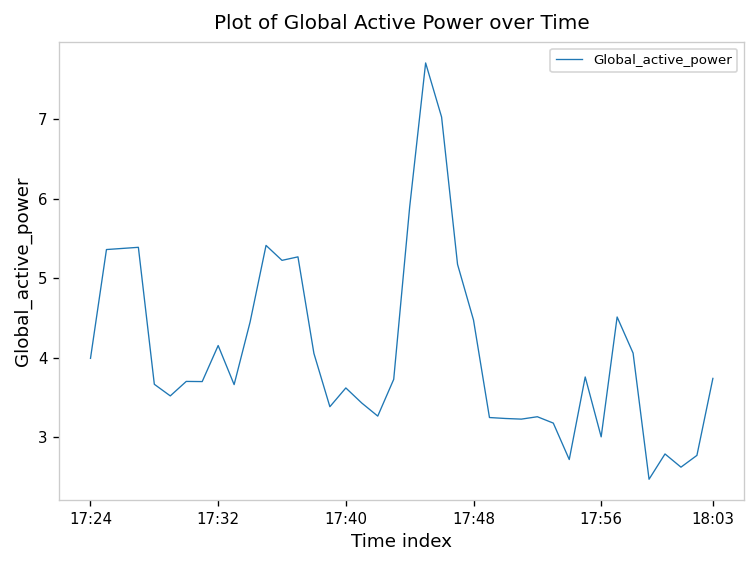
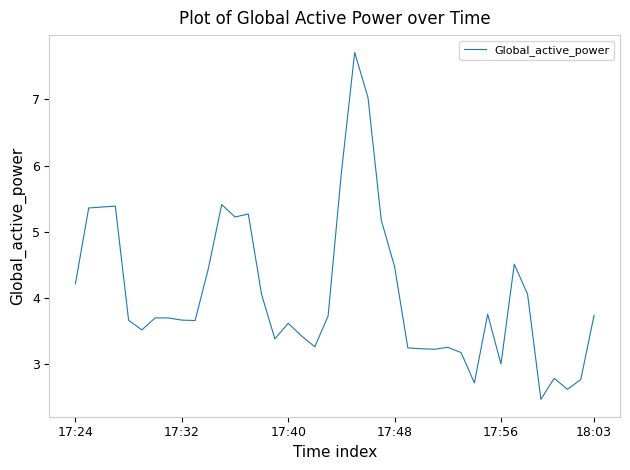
  {
-   "17:24": 4.0,
-   "17:32": 4.2,
+   "17:24": 4.2,
+   "17:32": 3.7,
    "17:40": 3.6,
    "17:48": 4.5,
    "17:56": 3.0,
    "18:03": 3.7
  }
